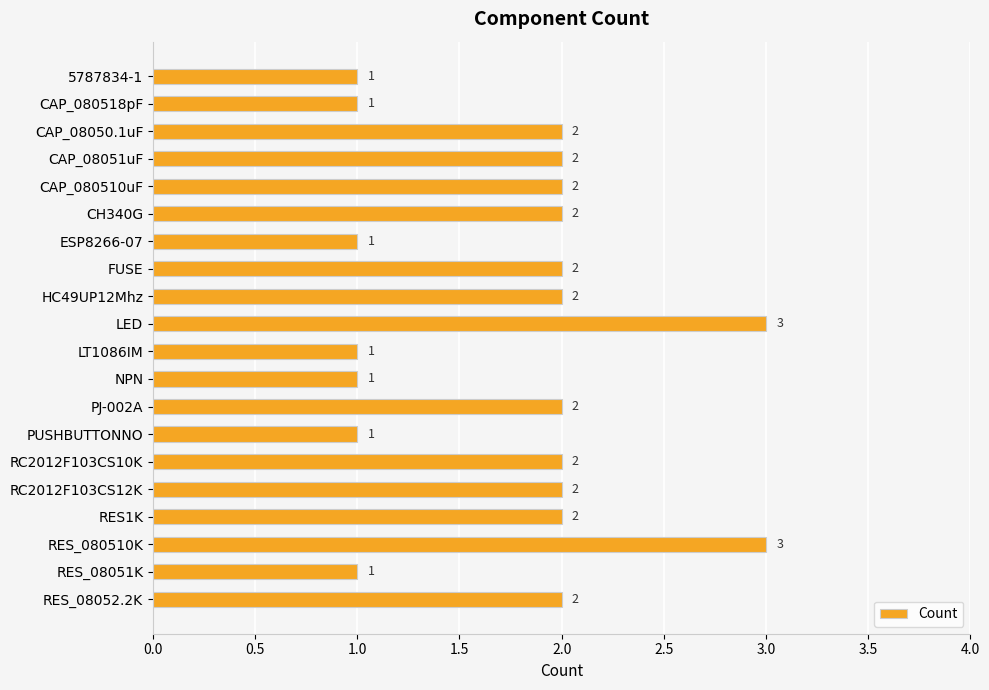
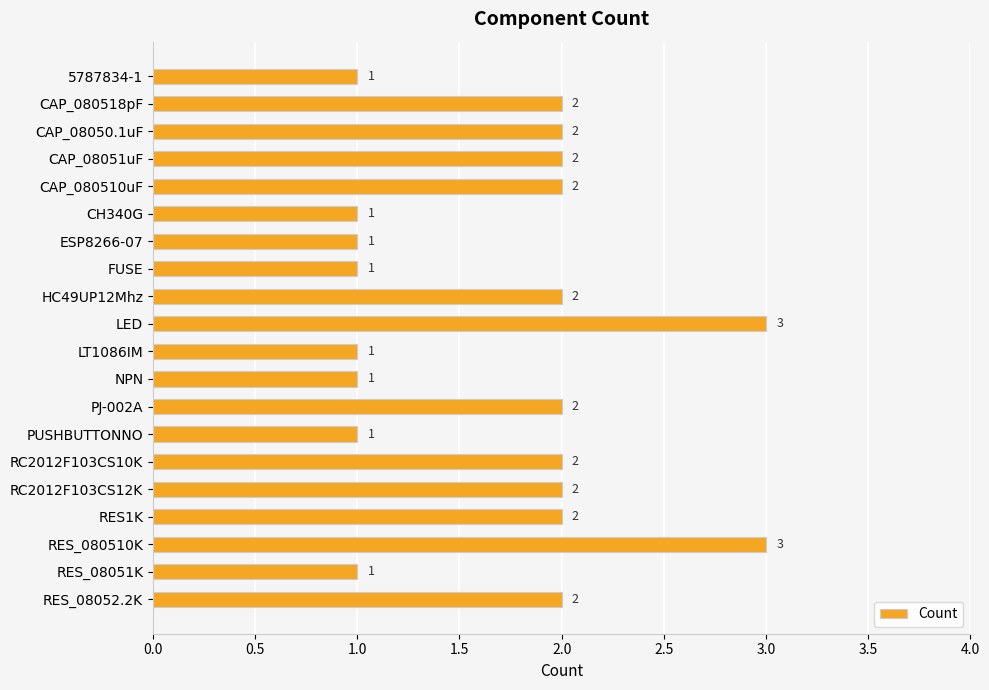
  {
    "5787834-1": 1,
-   "CAP_080518pF": 1,
+   "CAP_080518pF": 2,
    "CAP_08050.1uF": 2,
    "CAP_08051uF": 2,
    "CAP_080510uF": 2,
-   "CH340G": 2,
+   "CH340G": 1,
    "ESP8266-07": 1,
-   "FUSE": 2,
+   "FUSE": 1,
    "HC49UP12Mhz": 2,
    "LED": 3,
    "LT1086IM": 1,
    "NPN": 1,
    "PJ-002A": 2,
    "PUSHBUTTONNO": 1,
    "RC2012F103CS10K": 2,
    "RC2012F103CS12K": 2,
    "RES1K": 2,
    "RES_080510K": 3,
    "RES_08051K": 1,
    "RES_08052.2K": 2
  }
